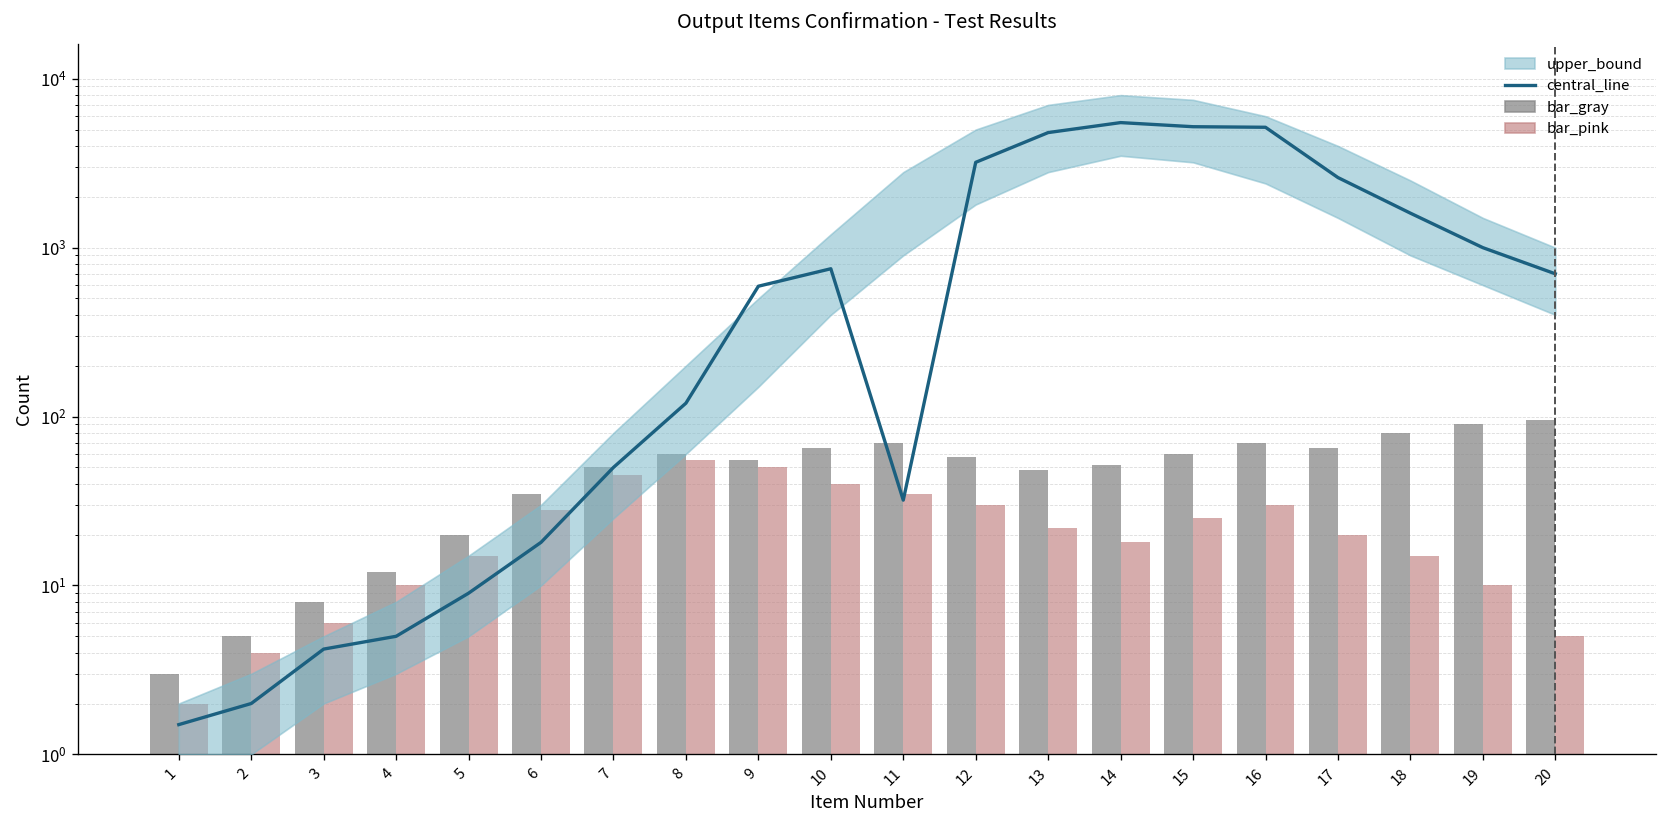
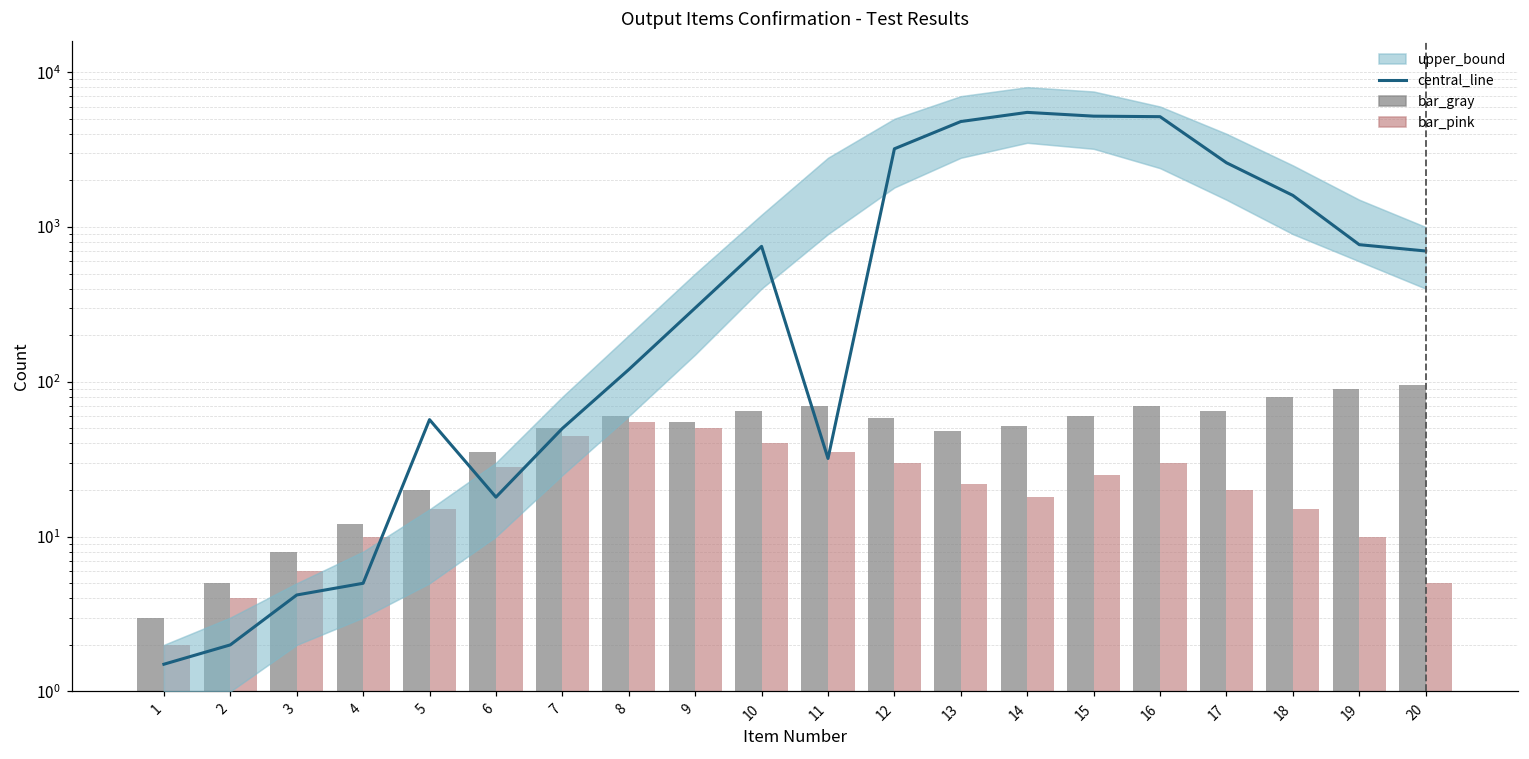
  {
    "central_line": {
      "1": 1.5,
      "2": 2,
      "3": 4.2,
      "4": 5,
-     "5": 9,
+     "5": 57,
      "6": 18,
      "7": 50,
      "8": 120,
-     "9": 590,
+     "9": 300,
      "10": 800,
      "11": 32,
      "12": 3200,
      "13": 4800,
      "14": 5500,
      "15": 5200,
      "16": 5200,
      "17": 2600,
      "18": 1600,
-     "19": 1000,
+     "19": 800,
      "20": 700
    }
  }
